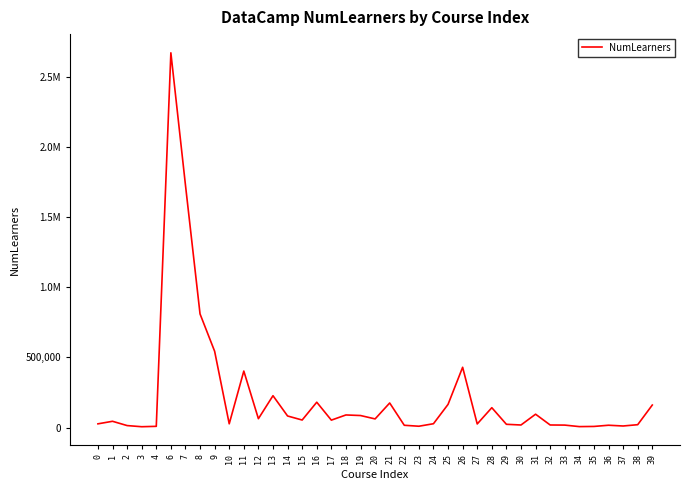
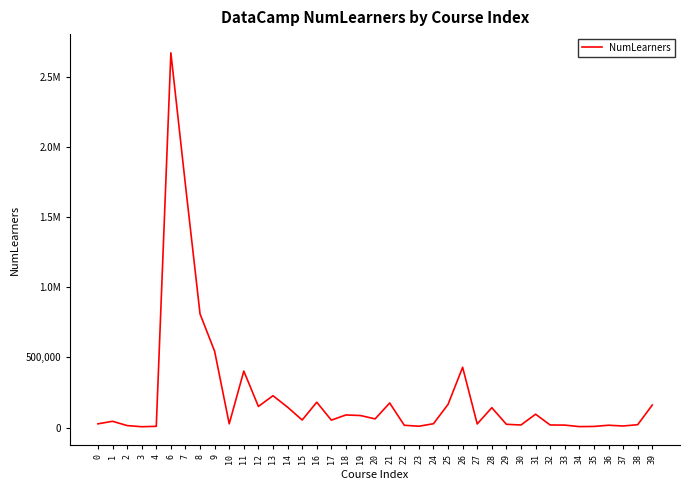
  {
    "0": "30,000",
    "1": "40,000",
    "2": "10,000",
    "3": "10,000",
    "4": "10,000",
    "6": "2,670,000",
    "7": "1,730,000",
    "8": "810,000",
    "9": "540,000",
    "10": "30,000",
    "11": "400,000",
-   "12": "60,000",
+   "12": "150,000",
    "13": "230,000",
-   "14": "80,000",
+   "14": "150,000",
    "15": "50,000",
    "16": "180,000",
    "17": "50,000",
    "18": "90,000",
    "19": "90,000",
    "20": "60,000",
    "21": "180,000",
    "22": "20,000",
    "23": "10,000",
    "24": "30,000",
    "25": "170,000",
    "26": "430,000",
    "27": "30,000",
    "28": "140,000",
    "29": "20,000",
    "30": "20,000",
    "31": "100,000",
    "32": "20,000",
    "33": "20,000",
    "34": "10,000",
    "35": "10,000",
    "36": "20,000",
    "37": "10,000",
    "38": "20,000",
    "39": "160,000"
  }
